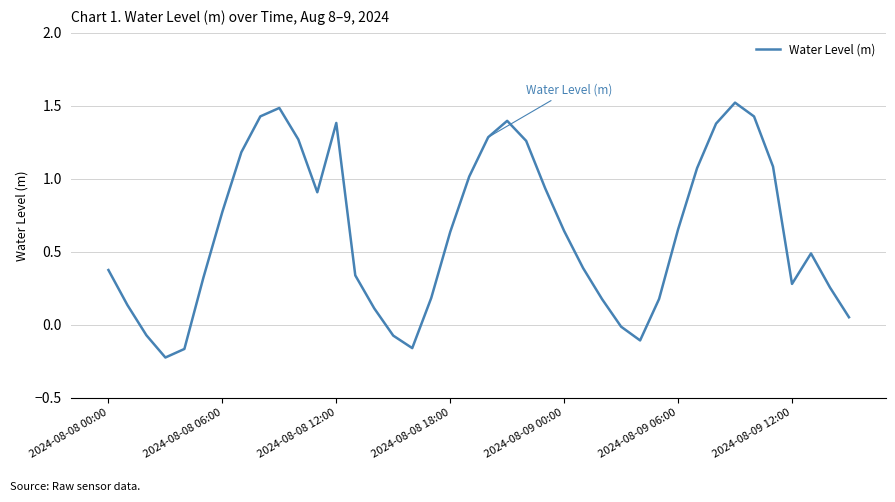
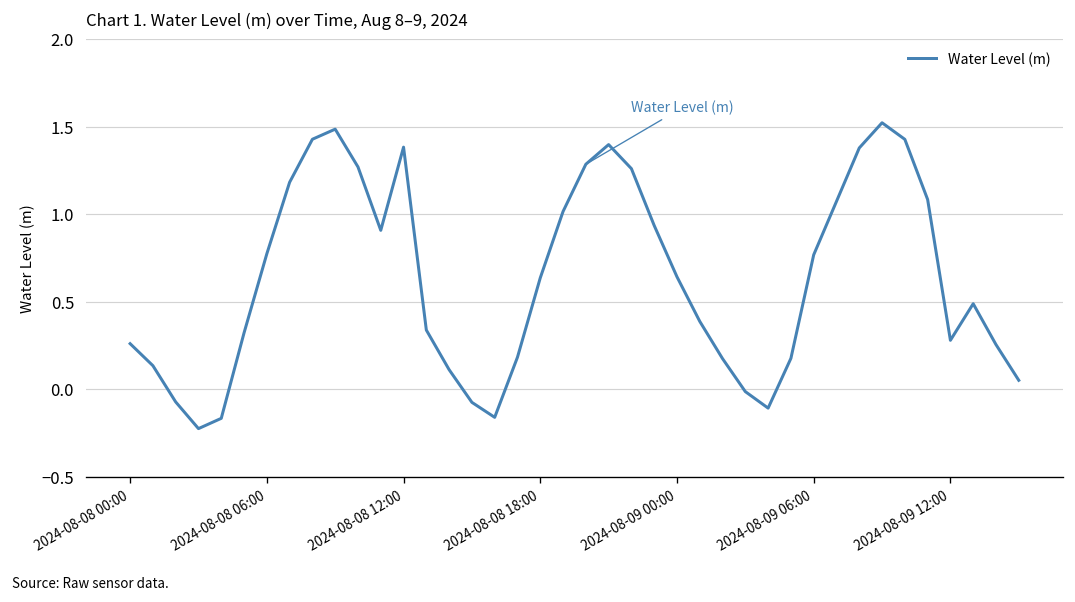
  {
-   "2024-08-08 00:00": 0.38,
+   "2024-08-08 00:00": 0.26,
    "2024-08-08 06:00": 0.77,
    "2024-08-08 12:00": 1.38,
    "2024-08-08 18:00": 0.64,
    "2024-08-09 00:00": 0.64,
-   "2024-08-09 06:00": 0.65,
+   "2024-08-09 06:00": 0.77,
    "2024-08-09 12:00": 0.28
  }
